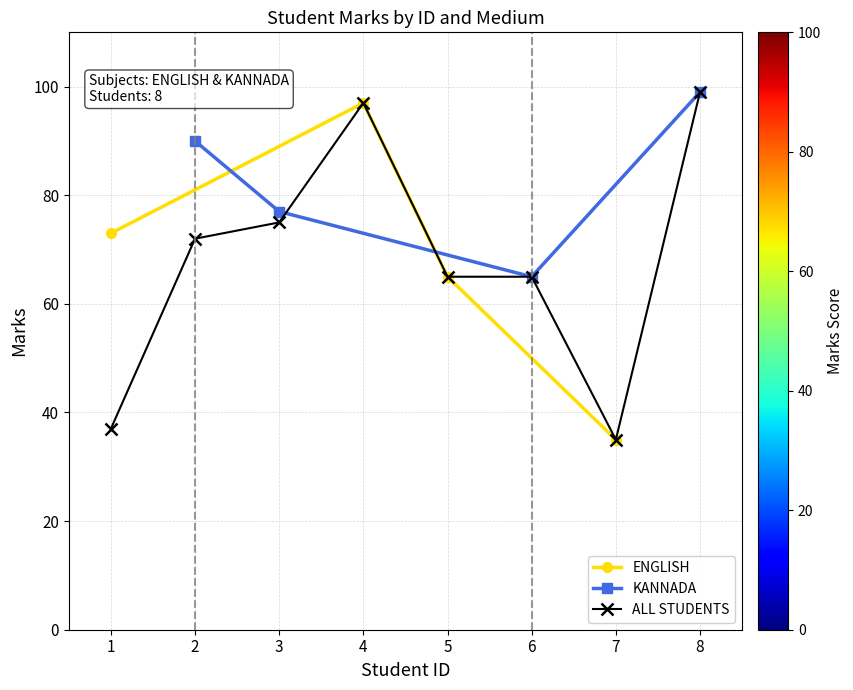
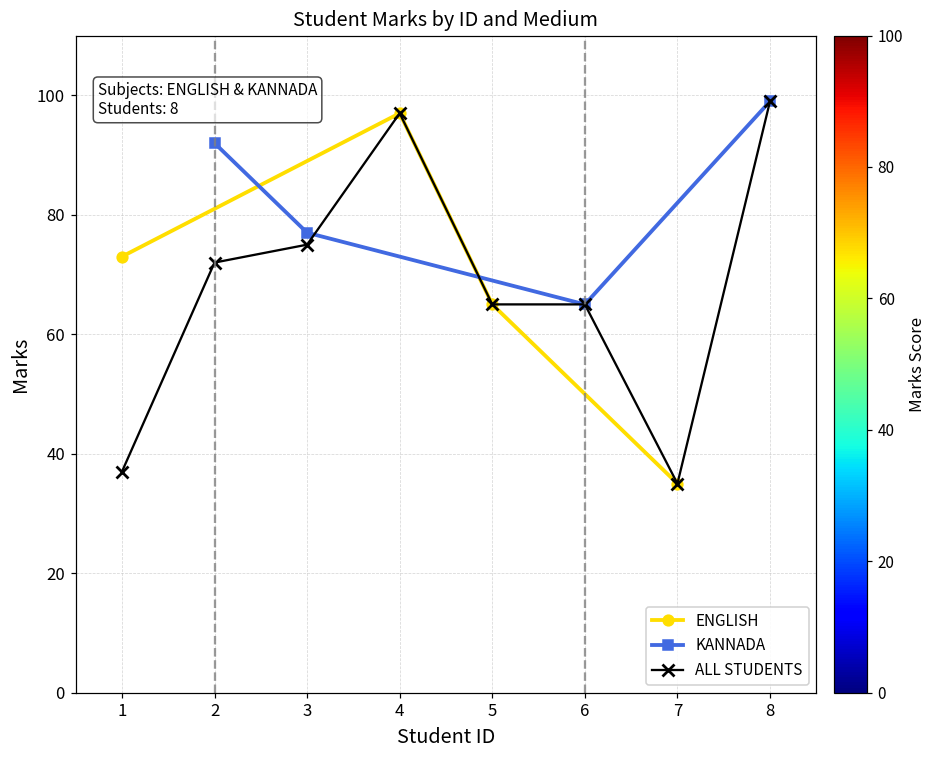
  {
    "ENGLISH": {
      "1": 73
    },
    "KANNADA": {
-     "2": 90,
+     "2": 92,
      "3": 77
    },
    "ALL STUDENTS": {
      "1": 37,
      "2": 72,
      "3": 75
    }
  }
